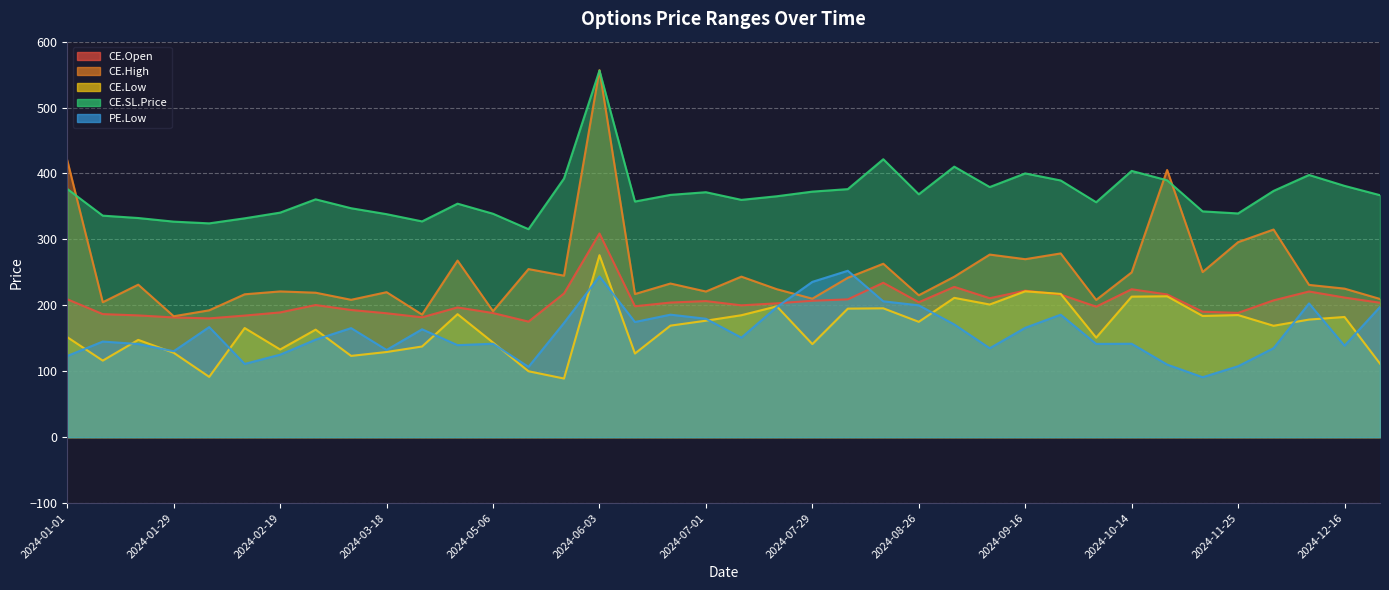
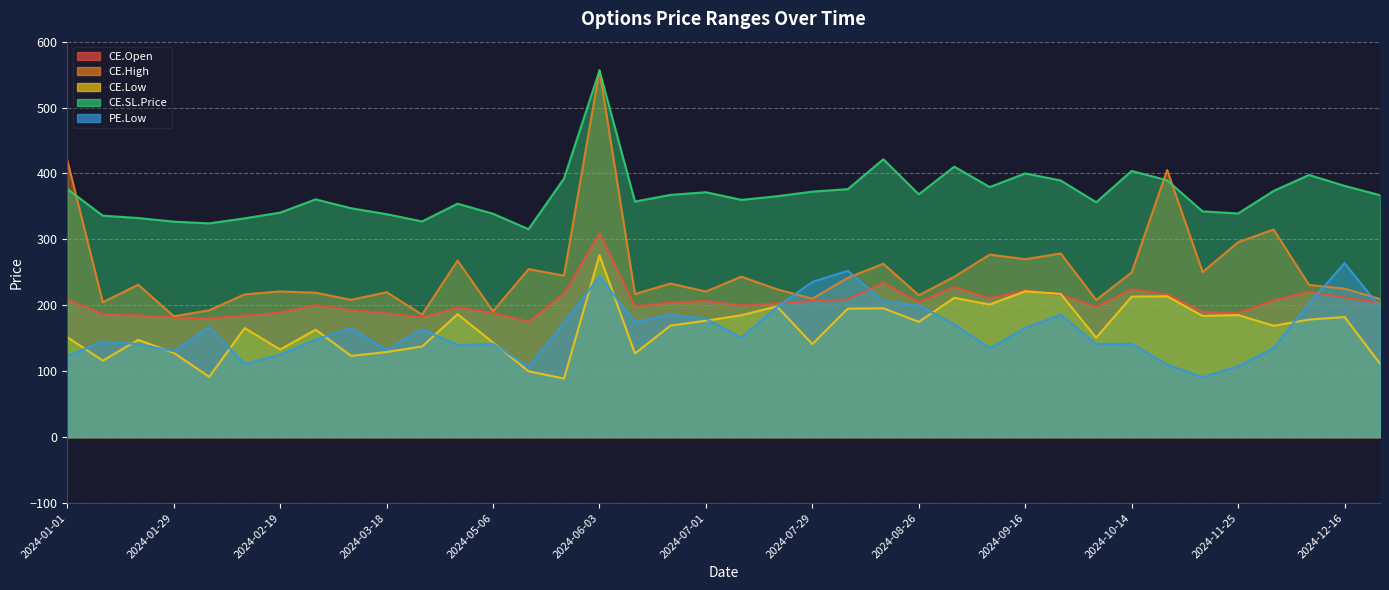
  {
    "CE.SL.Price": {
      "2024-01-01": 380,
      "2024-01-29": 330,
      "2024-02-19": 340,
      "2024-03-18": 340,
      "2024-05-06": 340,
      "2024-07-01": 370,
      "2024-07-29": 370,
      "2024-08-26": 370,
      "2024-09-16": 400,
      "2024-10-14": 400,
      "2024-11-25": 340,
      "2024-12-16": 380
    },
    "PE.Low": {
      "2024-01-01": 120,
      "2024-02-19": 130,
      "2024-06-03": 240,
      "2024-07-29": 240,
      "2024-08-26": 200,
      "2024-09-16": 170,
      "2024-10-14": 140,
      "2024-11-25": 110,
-     "2024-12-16": 140
+     "2024-12-16": 260
    }
  }
